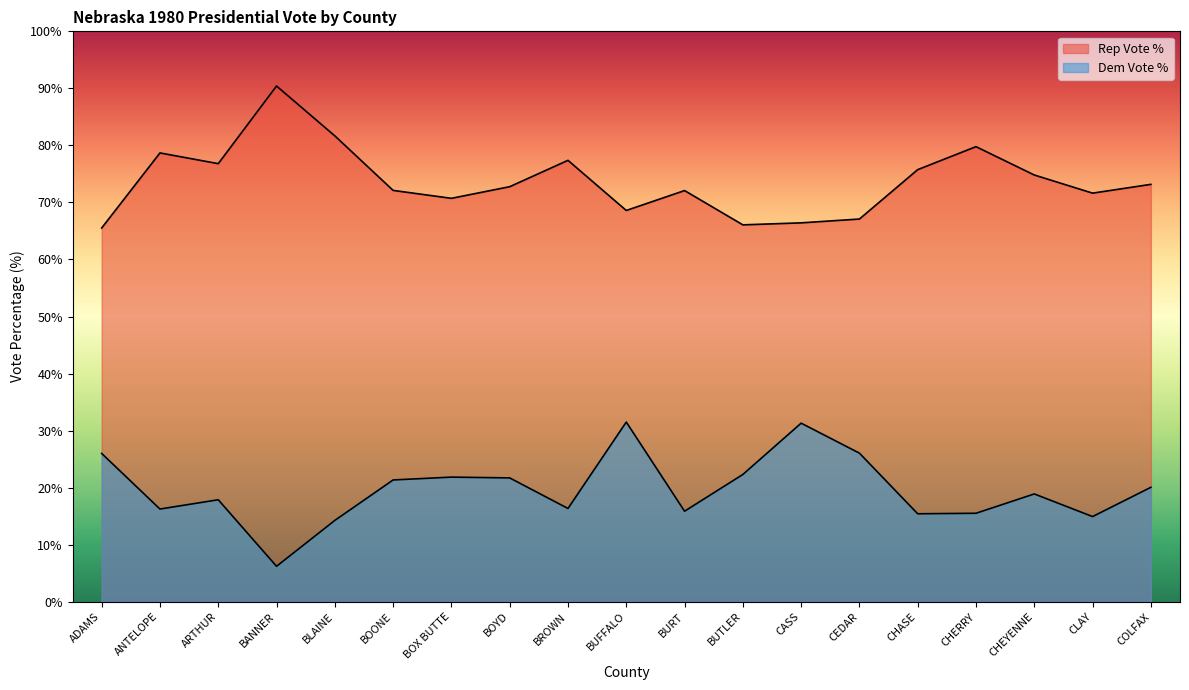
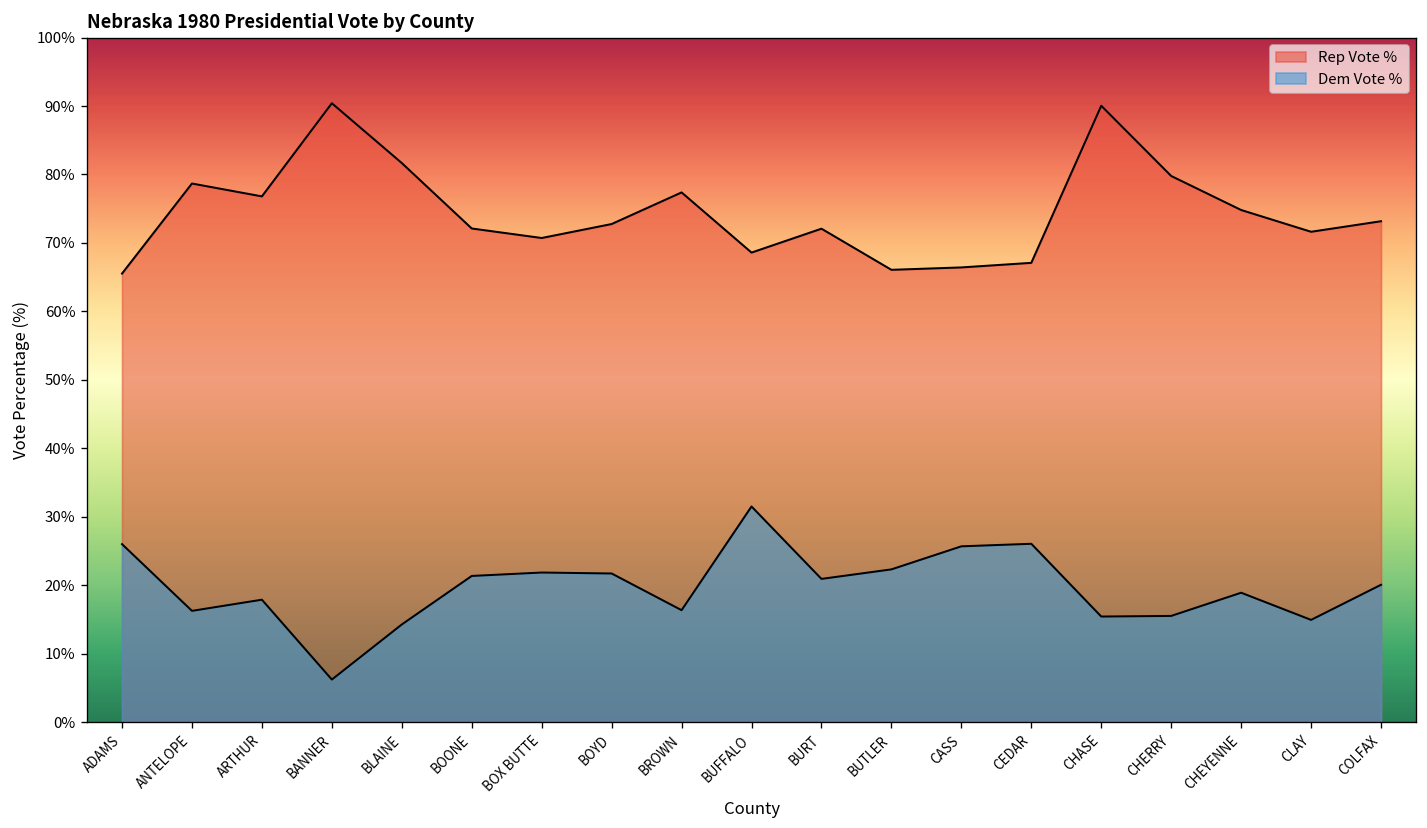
  {
    "Rep Vote %": {
      "ADAMS": "66%",
      "ANTELOPE": "79%",
      "ARTHUR": "77%",
      "BANNER": "90%",
      "BLAINE": "82%",
      "BOONE": "72%",
      "BOX BUTTE": "71%",
      "BOYD": "73%",
      "BROWN": "77%",
      "BUFFALO": "69%",
      "BURT": "72%",
      "BUTLER": "66%",
      "CASS": "66%",
      "CEDAR": "67%",
-     "CHASE": "76%",
+     "CHASE": "90%",
      "CHERRY": "80%",
      "CHEYENNE": "75%",
      "CLAY": "72%",
      "COLFAX": "73%"
    },
    "Dem Vote %": {
      "ADAMS": "26%",
      "ANTELOPE": "16%",
      "ARTHUR": "18%",
      "BANNER": "6%",
      "BLAINE": "14%",
      "BOONE": "21%",
      "BOX BUTTE": "22%",
      "BOYD": "22%",
      "BROWN": "16%",
      "BUFFALO": "31%",
-     "BURT": "16%",
+     "BURT": "21%",
      "BUTLER": "22%",
-     "CASS": "31%",
+     "CASS": "26%",
      "CEDAR": "26%",
      "CHASE": "15%",
      "CHERRY": "16%",
      "CHEYENNE": "19%",
      "CLAY": "15%",
      "COLFAX": "20%"
    }
  }
